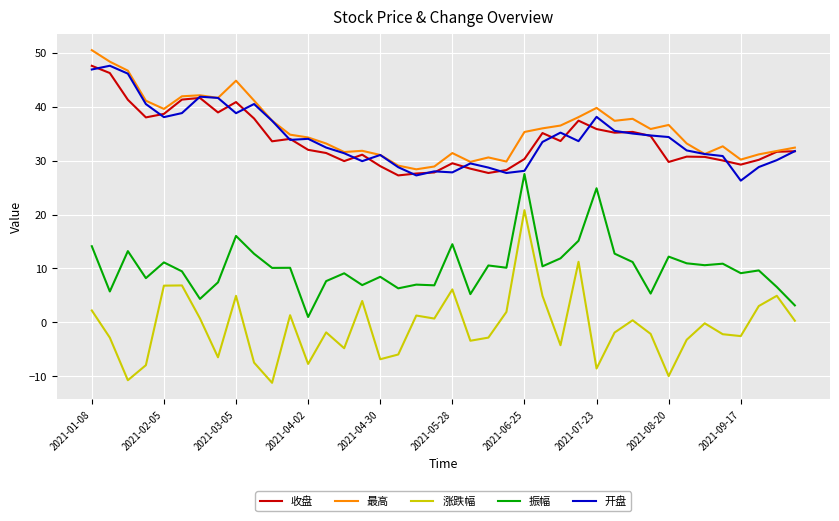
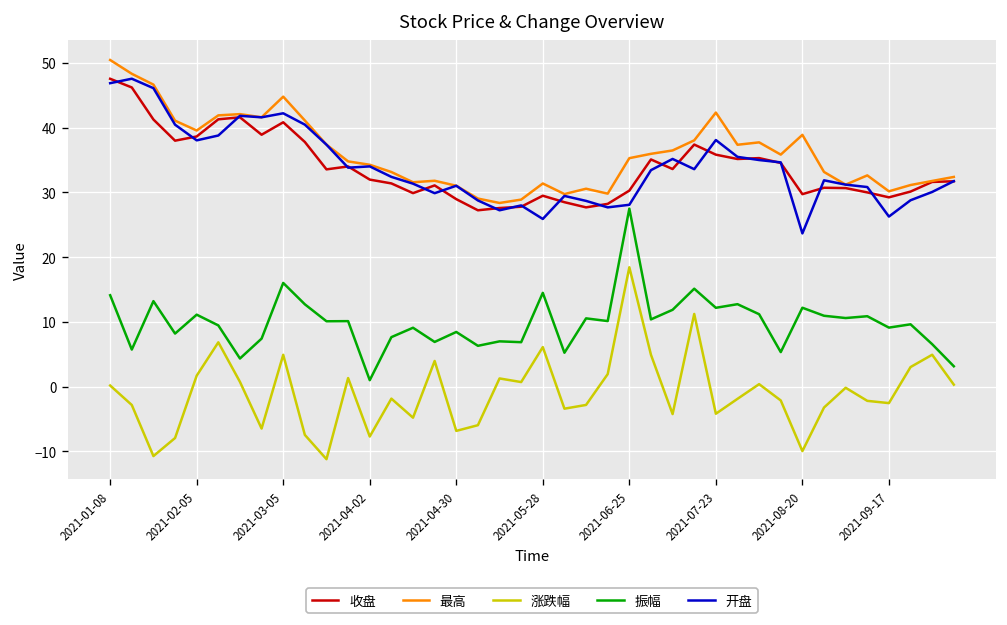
  {
    "收盘": {
      "2021-01-08": 48,
      "2021-02-05": 39,
      "2021-03-05": 41,
      "2021-04-02": 32,
      "2021-04-30": 29,
      "2021-05-28": 30,
      "2021-06-25": 30,
      "2021-07-23": 36,
      "2021-08-20": 30,
      "2021-09-17": 29
    },
    "最高": {
      "2021-01-08": 50,
      "2021-02-05": 40,
      "2021-03-05": 45,
      "2021-05-28": 31,
      "2021-06-25": 35,
-     "2021-07-23": 40,
-     "2021-08-20": 37,
+     "2021-07-23": 42,
+     "2021-08-20": 39,
      "2021-09-17": 30
    },
    "涨跌幅": {
-     "2021-01-08": 2,
-     "2021-02-05": 7,
+     "2021-01-08": 0,
+     "2021-02-05": 2,
      "2021-03-05": 5,
      "2021-04-02": -8,
      "2021-04-30": -7,
      "2021-05-28": 6,
-     "2021-06-25": 21,
-     "2021-07-23": -9,
+     "2021-06-25": 18,
+     "2021-07-23": -4,
      "2021-08-20": -10,
      "2021-09-17": -3
    },
    "振幅": {
      "2021-01-08": 14,
      "2021-02-05": 11,
      "2021-03-05": 16,
      "2021-04-02": 1,
      "2021-04-30": 8,
      "2021-05-28": 15,
      "2021-06-25": 28,
-     "2021-07-23": 25,
+     "2021-07-23": 12,
      "2021-08-20": 12,
      "2021-09-17": 9
    },
    "开盘": {
      "2021-01-08": 47,
      "2021-02-05": 38,
-     "2021-03-05": 39,
-     "2021-05-28": 28,
+     "2021-03-05": 42,
+     "2021-05-28": 26,
      "2021-06-25": 28,
      "2021-07-23": 38,
-     "2021-08-20": 34,
+     "2021-08-20": 24,
      "2021-09-17": 26
    }
  }
